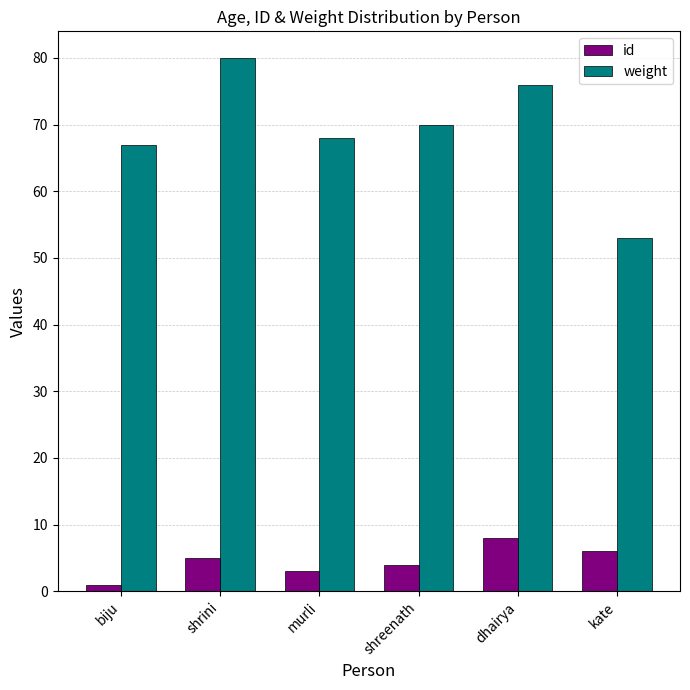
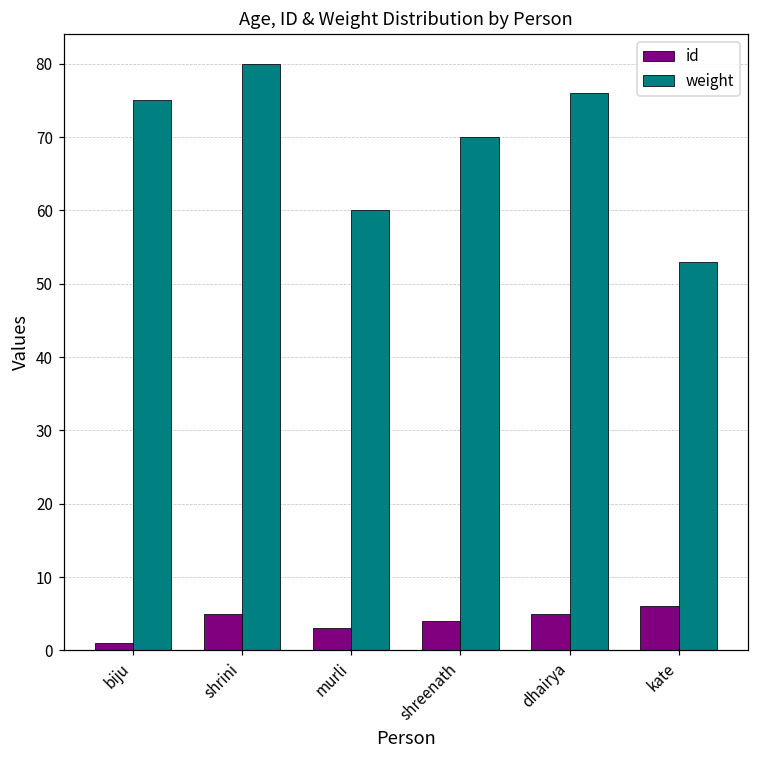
  {
    "id": {
      "biju": 1,
      "shrini": 5,
      "murli": 3,
      "shreenath": 4,
-     "dhairya": 8,
+     "dhairya": 5,
      "kate": 6
    },
    "weight": {
-     "biju": 67,
+     "biju": 75,
      "shrini": 80,
-     "murli": 68,
+     "murli": 60,
      "shreenath": 70,
      "dhairya": 76,
      "kate": 53
    }
  }
